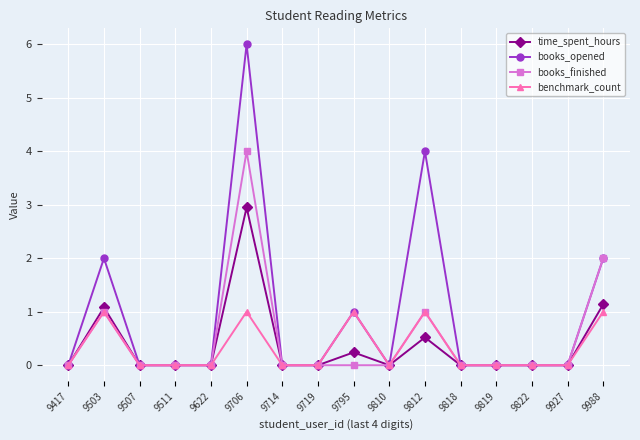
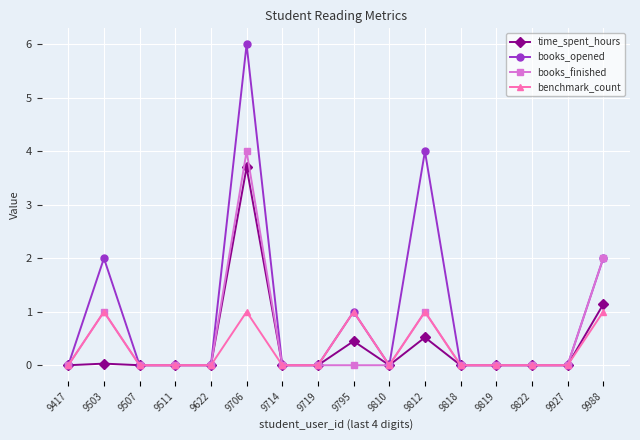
  {
    "time_spent_hours": {
-     "9503": 1.1,
-     "9706": 3.0,
-     "9795": 0.2,
+     "9503": 0.0,
+     "9706": 3.7,
+     "9795": 0.5,
      "9812": 0.5,
      "9988": 1.1
    },
    "books_opened": {
      "9503": 2.0,
      "9706": 6.0,
      "9812": 4.0
    }
  }
